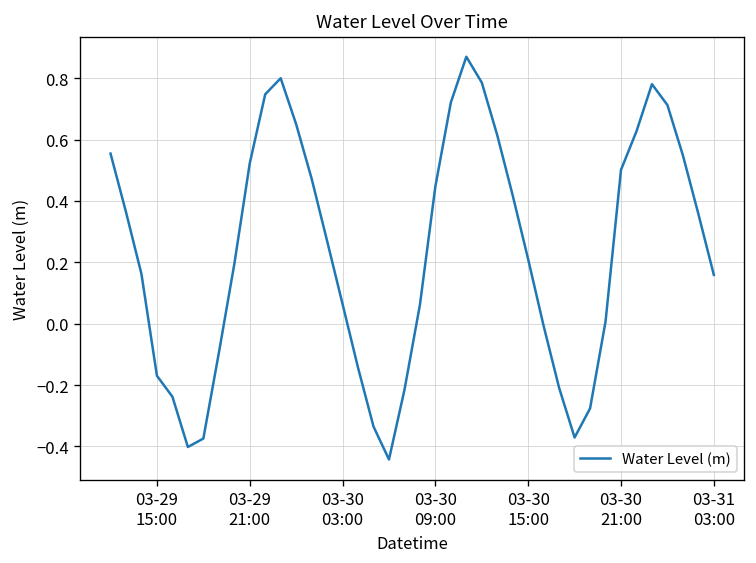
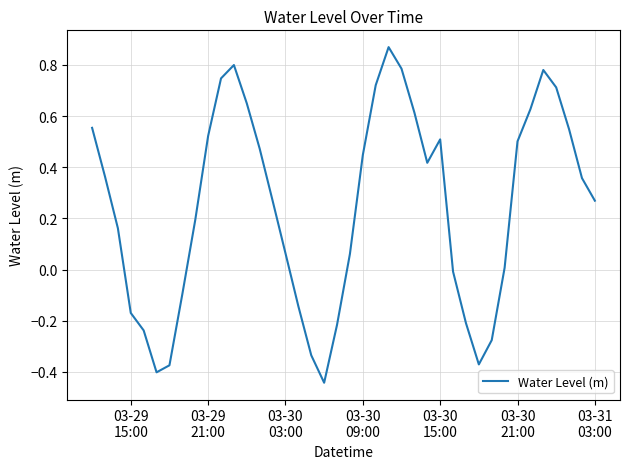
  {
    "03-29 15:00": -0.17,
    "03-29 21:00": 0.52,
    "03-30 03:00": 0.06,
    "03-30 09:00": 0.45,
-   "03-30 15:00": 0.21,
+   "03-30 15:00": 0.51,
    "03-30 21:00": 0.50,
-   "03-31 03:00": 0.16
+   "03-31 03:00": 0.27
  }
